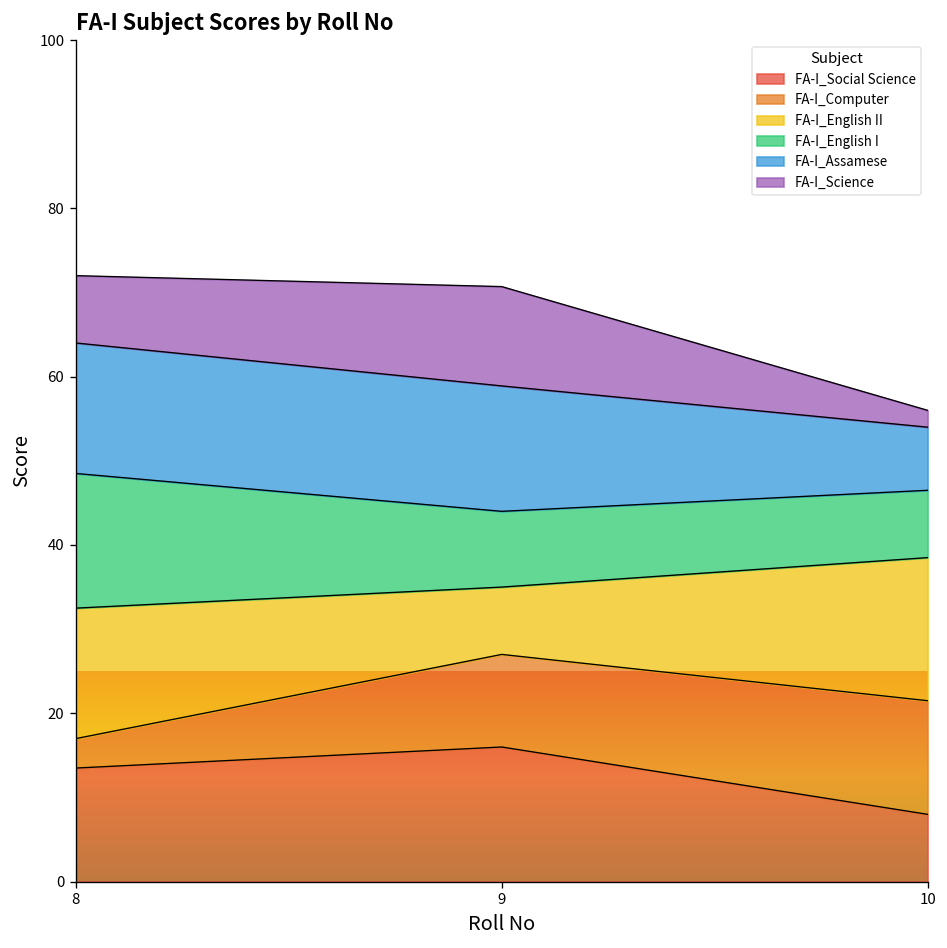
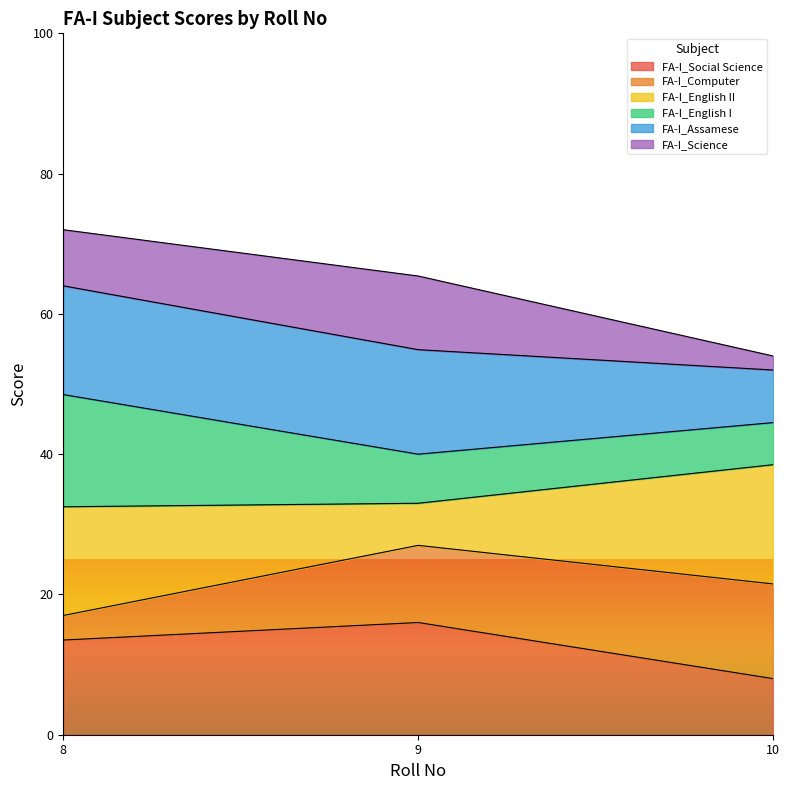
  {
    "FA-I_English II": {
      "8": 16,
-     "9": 8,
+     "9": 6,
      "10": 17
    },
    "FA-I_English I": {
      "8": 16,
-     "9": 9,
-     "10": 8
+     "9": 7,
+     "10": 6
    },
    "FA-I_Assamese": {
      "8": 16,
      "9": 15,
      "10": 8
    },
    "FA-I_Science": {
      "8": 8,
-     "9": 12,
+     "9": 11,
      "10": 2
    }
  }
